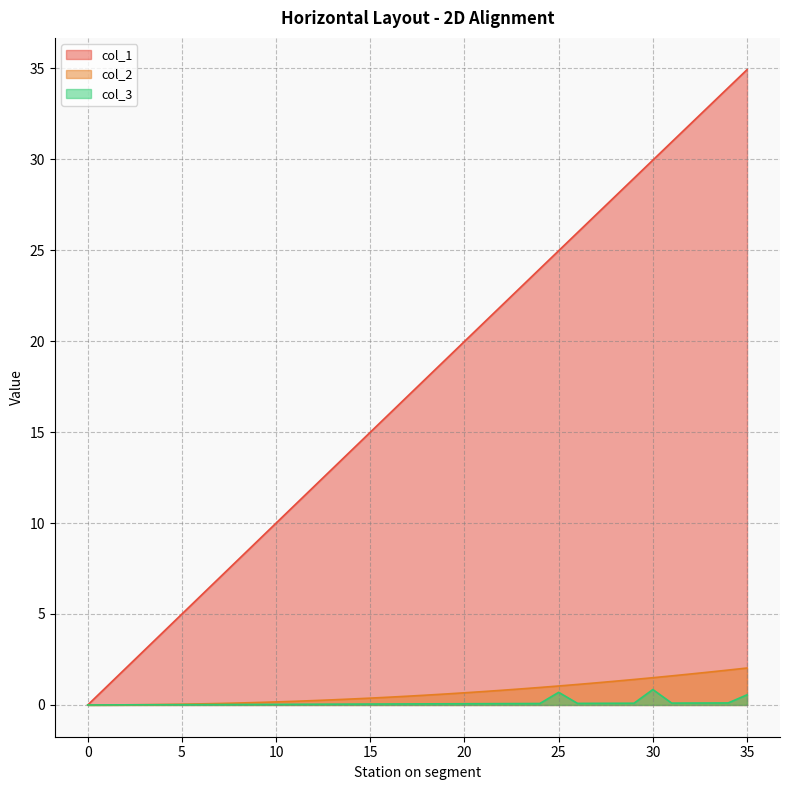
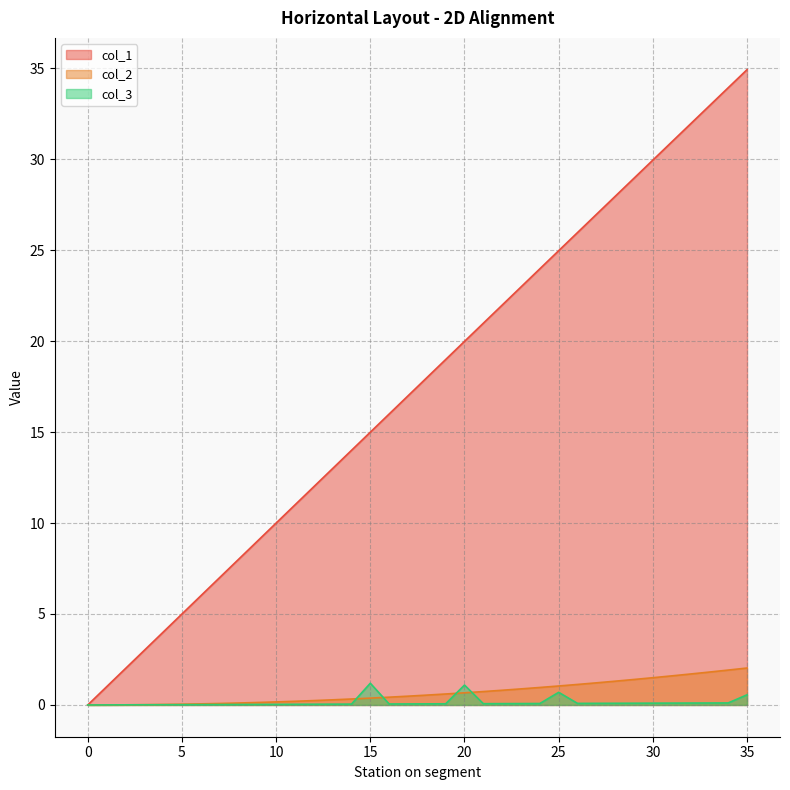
  {
    "col_3": {
-     "15": 0.1,
-     "20": 0.1,
+     "15": 1.2,
+     "20": 1.1,
      "25": 0.7,
-     "30": 0.8,
+     "30": 0.1,
      "35": 0.6
    }
  }
